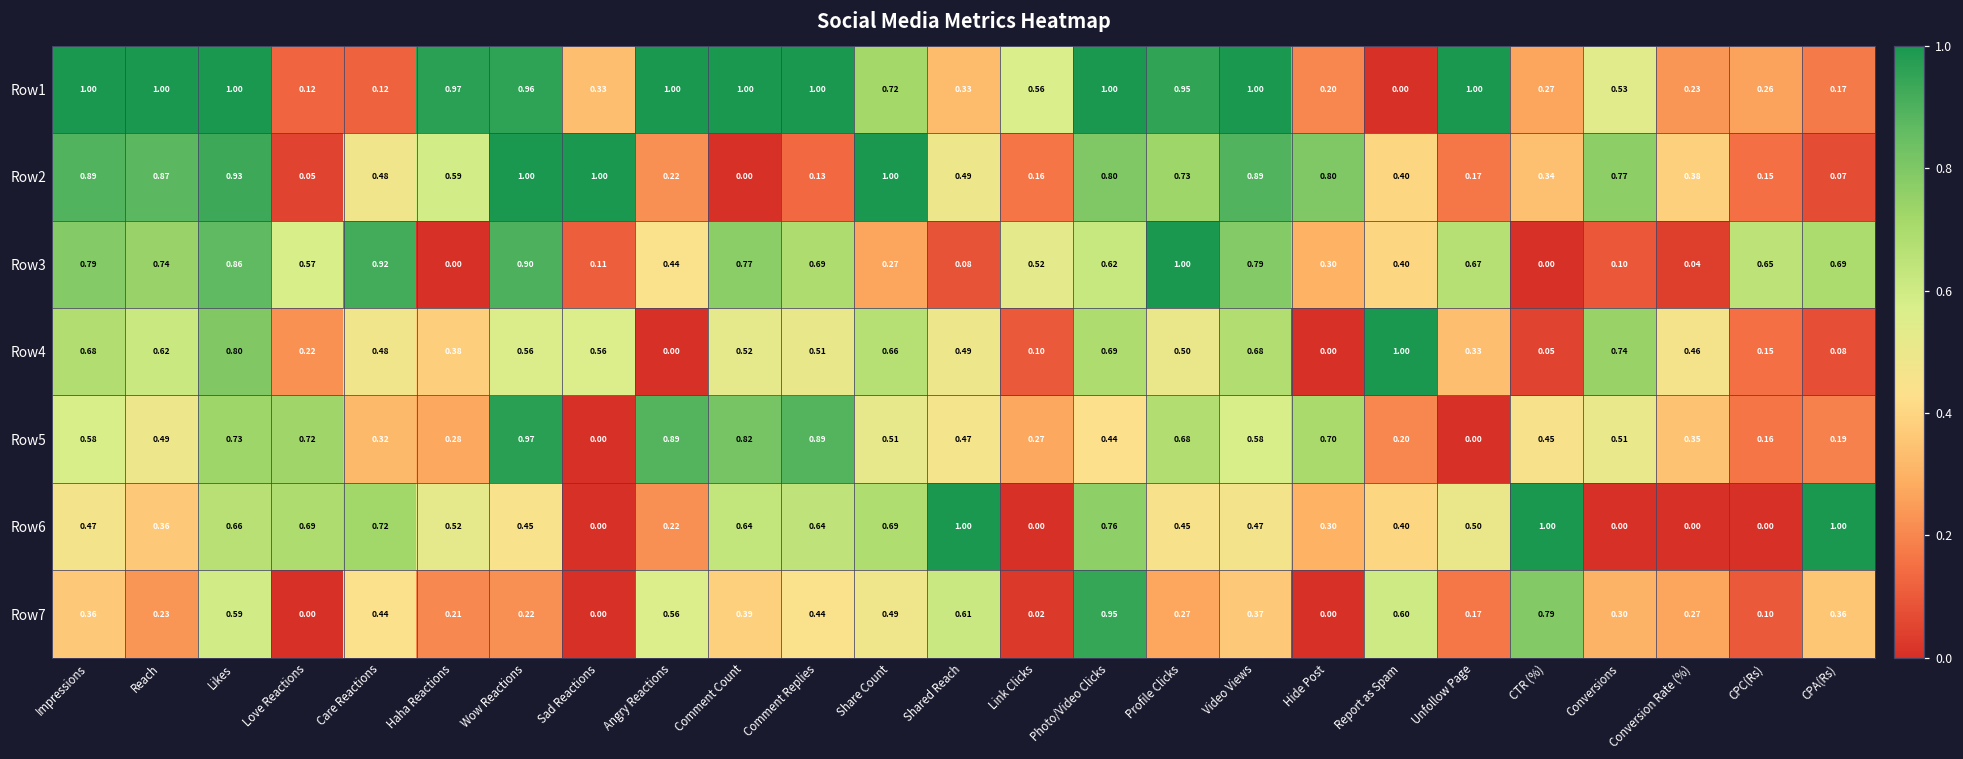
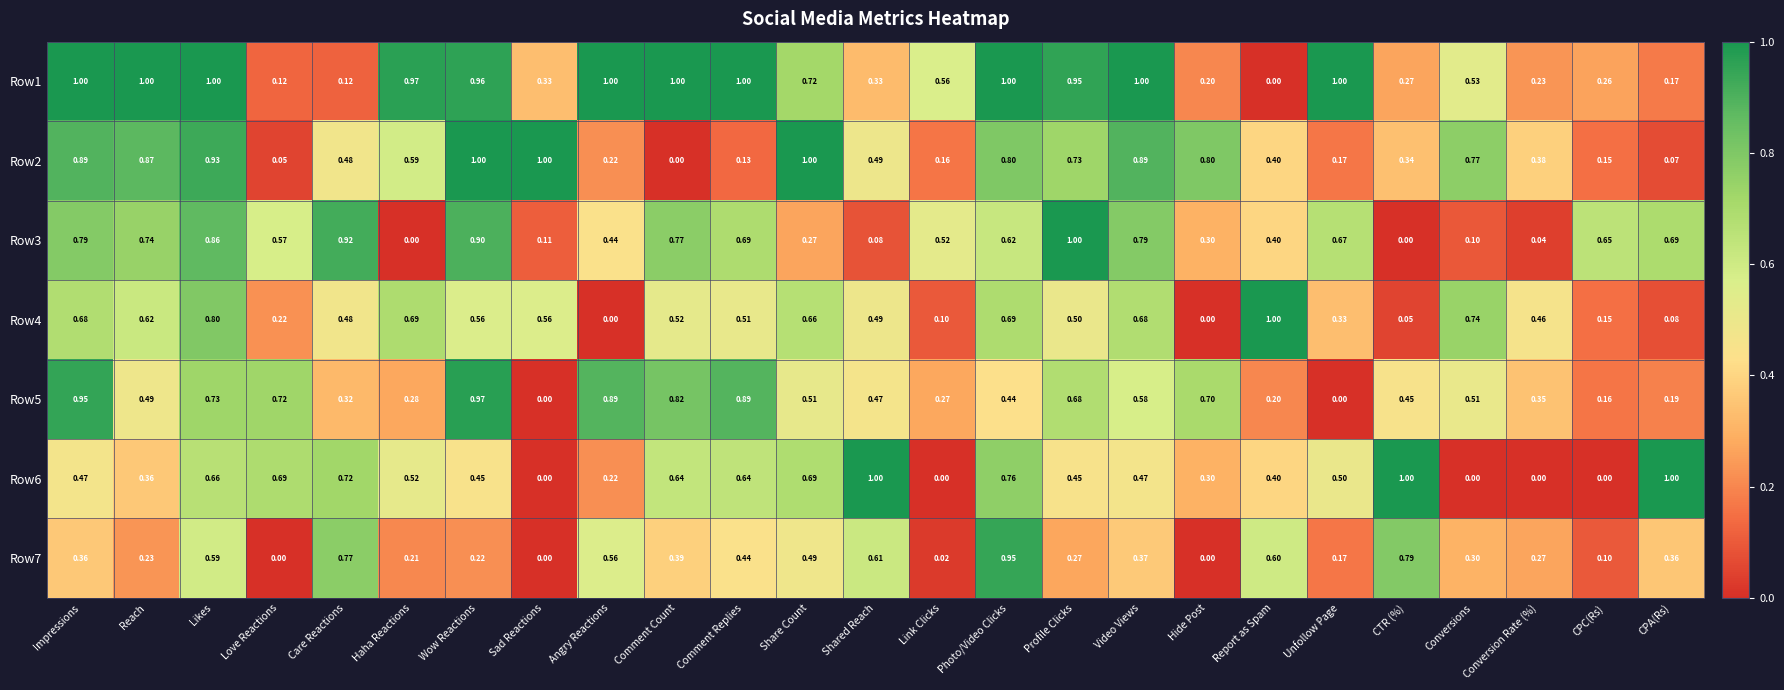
  {
    "Row1": {
      "Impressions": 1.00,
      "Reach": 1.00,
      "Likes": 1.00,
      "Love Reactions": 0.12,
      "Care Reactions": 0.12,
      "Haha Reactions": 0.97,
      "Wow Reactions": 0.96,
      "Sad Reactions": 0.33,
      "Angry Reactions": 1.00,
      "Comment Count": 1.00,
      "Comment Replies": 1.00,
      "Share Count": 0.72,
      "Shared Reach": 0.33,
      "Link Clicks": 0.56,
      "Photo/Video Clicks": 1.00,
      "Profile Clicks": 0.95,
      "Video Views": 1.00,
      "Hide Post": 0.20,
      "Report as Spam": 0.00,
      "Unfollow Page": 1.00,
      "CTR (%)": 0.27,
      "Conversions": 0.53,
      "Conversion Rate (%)": 0.23,
      "CPC(Rs)": 0.26,
      "CPA(Rs)": 0.17
    },
    "Row2": {
      "Impressions": 0.89,
      "Reach": 0.87,
      "Likes": 0.93,
      "Love Reactions": 0.05,
      "Care Reactions": 0.48,
      "Haha Reactions": 0.59,
      "Wow Reactions": 1.00,
      "Sad Reactions": 1.00,
      "Angry Reactions": 0.22,
      "Comment Count": 0.00,
      "Comment Replies": 0.13,
      "Share Count": 1.00,
      "Shared Reach": 0.49,
      "Link Clicks": 0.16,
      "Photo/Video Clicks": 0.80,
      "Profile Clicks": 0.73,
      "Video Views": 0.89,
      "Hide Post": 0.80,
      "Report as Spam": 0.40,
      "Unfollow Page": 0.17,
      "CTR (%)": 0.34,
      "Conversions": 0.77,
      "Conversion Rate (%)": 0.38,
      "CPC(Rs)": 0.15,
      "CPA(Rs)": 0.07
    },
    "Row3": {
      "Impressions": 0.79,
      "Reach": 0.74,
      "Likes": 0.86,
      "Love Reactions": 0.57,
      "Care Reactions": 0.92,
      "Haha Reactions": 0.00,
      "Wow Reactions": 0.90,
      "Sad Reactions": 0.11,
      "Angry Reactions": 0.44,
      "Comment Count": 0.77,
      "Comment Replies": 0.69,
      "Share Count": 0.27,
      "Shared Reach": 0.08,
      "Link Clicks": 0.52,
      "Photo/Video Clicks": 0.62,
      "Profile Clicks": 1.00,
      "Video Views": 0.79,
      "Hide Post": 0.30,
      "Report as Spam": 0.40,
      "Unfollow Page": 0.67,
      "CTR (%)": 0.00,
      "Conversions": 0.10,
      "Conversion Rate (%)": 0.04,
      "CPC(Rs)": 0.65,
      "CPA(Rs)": 0.69
    },
    "Row4": {
      "Impressions": 0.68,
      "Reach": 0.62,
      "Likes": 0.80,
      "Love Reactions": 0.22,
      "Care Reactions": 0.48,
-     "Haha Reactions": 0.38,
+     "Haha Reactions": 0.69,
      "Wow Reactions": 0.56,
      "Sad Reactions": 0.56,
      "Angry Reactions": 0.00,
      "Comment Count": 0.52,
      "Comment Replies": 0.51,
      "Share Count": 0.66,
      "Shared Reach": 0.49,
      "Link Clicks": 0.10,
      "Photo/Video Clicks": 0.69,
      "Profile Clicks": 0.50,
      "Video Views": 0.68,
      "Hide Post": 0.00,
      "Report as Spam": 1.00,
      "Unfollow Page": 0.33,
      "CTR (%)": 0.05,
      "Conversions": 0.74,
      "Conversion Rate (%)": 0.46,
      "CPC(Rs)": 0.15,
      "CPA(Rs)": 0.08
    },
    "Row5": {
-     "Impressions": 0.58,
+     "Impressions": 0.95,
      "Reach": 0.49,
      "Likes": 0.73,
      "Love Reactions": 0.72,
      "Care Reactions": 0.32,
      "Haha Reactions": 0.28,
      "Wow Reactions": 0.97,
      "Sad Reactions": 0.00,
      "Angry Reactions": 0.89,
      "Comment Count": 0.82,
      "Comment Replies": 0.89,
      "Share Count": 0.51,
      "Shared Reach": 0.47,
      "Link Clicks": 0.27,
      "Photo/Video Clicks": 0.44,
      "Profile Clicks": 0.68,
      "Video Views": 0.58,
      "Hide Post": 0.70,
      "Report as Spam": 0.20,
      "Unfollow Page": 0.00,
      "CTR (%)": 0.45,
      "Conversions": 0.51,
      "Conversion Rate (%)": 0.35,
      "CPC(Rs)": 0.16,
      "CPA(Rs)": 0.19
    },
    "Row6": {
      "Impressions": 0.47,
      "Reach": 0.36,
      "Likes": 0.66,
      "Love Reactions": 0.69,
      "Care Reactions": 0.72,
      "Haha Reactions": 0.52,
      "Wow Reactions": 0.45,
      "Sad Reactions": 0.00,
      "Angry Reactions": 0.22,
      "Comment Count": 0.64,
      "Comment Replies": 0.64,
      "Share Count": 0.69,
      "Shared Reach": 1.00,
      "Link Clicks": 0.00,
      "Photo/Video Clicks": 0.76,
      "Profile Clicks": 0.45,
      "Video Views": 0.47,
      "Hide Post": 0.30,
      "Report as Spam": 0.40,
      "Unfollow Page": 0.50,
      "CTR (%)": 1.00,
      "Conversions": 0.00,
      "Conversion Rate (%)": 0.00,
      "CPC(Rs)": 0.00,
      "CPA(Rs)": 1.00
    },
    "Row7": {
      "Impressions": 0.36,
      "Reach": 0.23,
      "Likes": 0.59,
      "Love Reactions": 0.00,
-     "Care Reactions": 0.44,
+     "Care Reactions": 0.77,
      "Haha Reactions": 0.21,
      "Wow Reactions": 0.22,
      "Sad Reactions": 0.00,
      "Angry Reactions": 0.56,
      "Comment Count": 0.39,
      "Comment Replies": 0.44,
      "Share Count": 0.49,
      "Shared Reach": 0.61,
      "Link Clicks": 0.02,
      "Photo/Video Clicks": 0.95,
      "Profile Clicks": 0.27,
      "Video Views": 0.37,
      "Hide Post": 0.00,
      "Report as Spam": 0.60,
      "Unfollow Page": 0.17,
      "CTR (%)": 0.79,
      "Conversions": 0.30,
      "Conversion Rate (%)": 0.27,
      "CPC(Rs)": 0.10,
      "CPA(Rs)": 0.36
    }
  }
